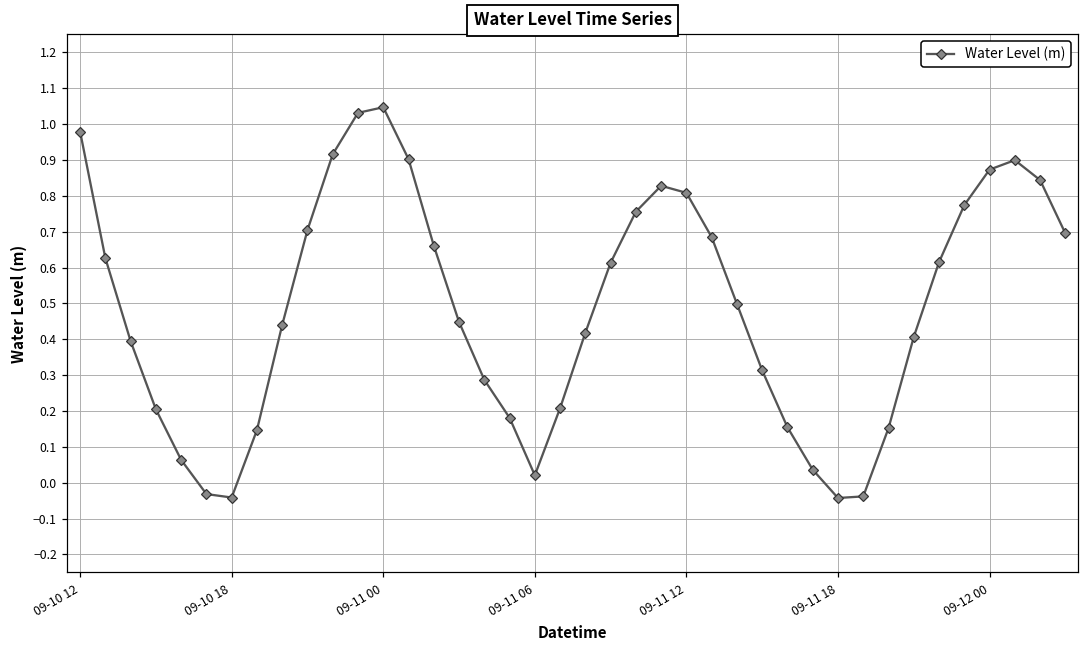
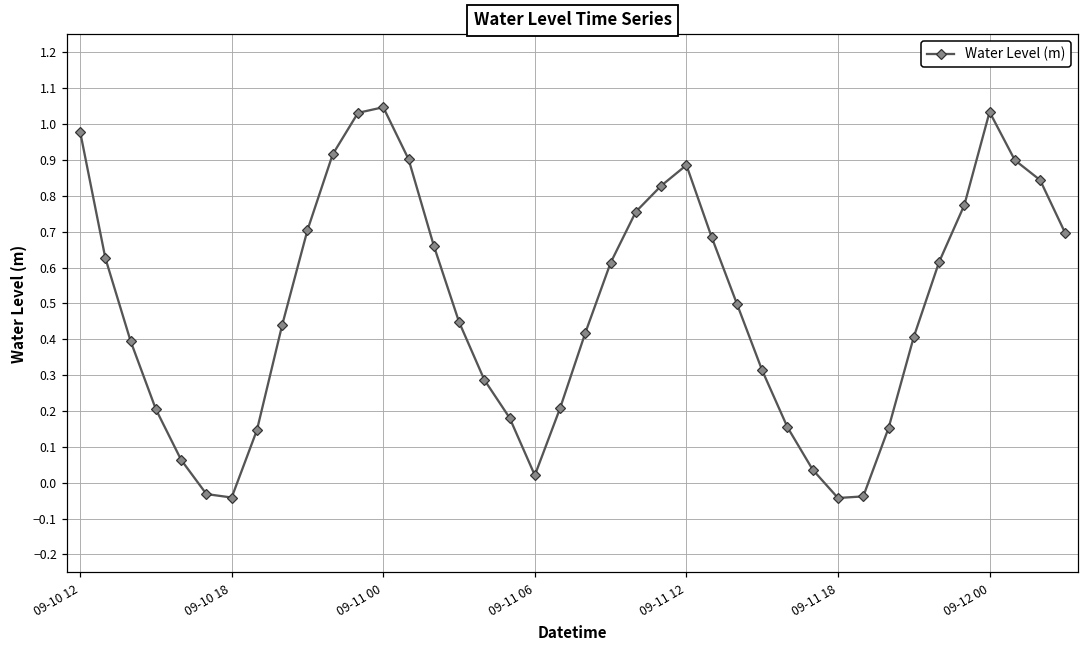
  {
    "09-10 12": 0.98,
    "09-10 18": -0.04,
    "09-11 00": 1.05,
    "09-11 06": 0.02,
-   "09-11 12": 0.81,
+   "09-11 12": 0.89,
    "09-11 18": -0.04,
-   "09-12 00": 0.87
+   "09-12 00": 1.03
  }
